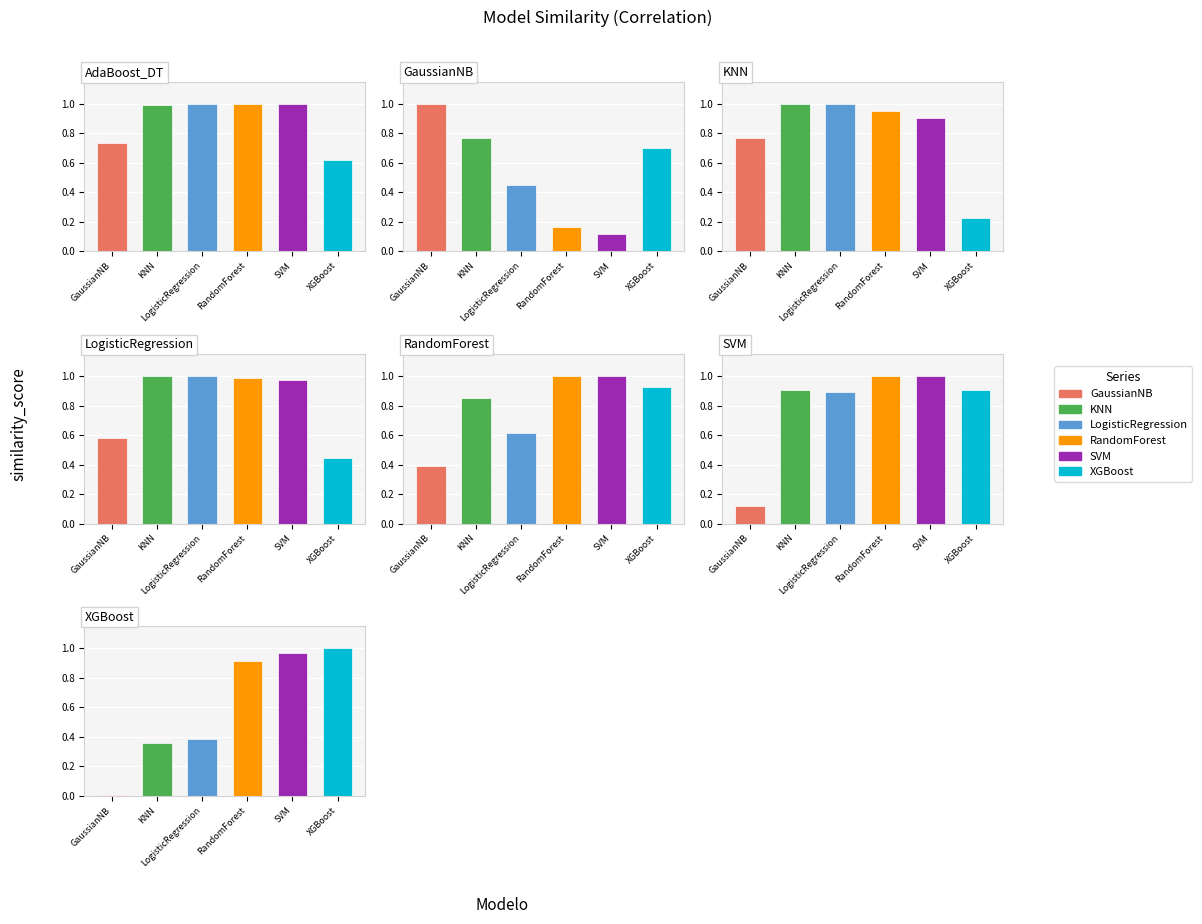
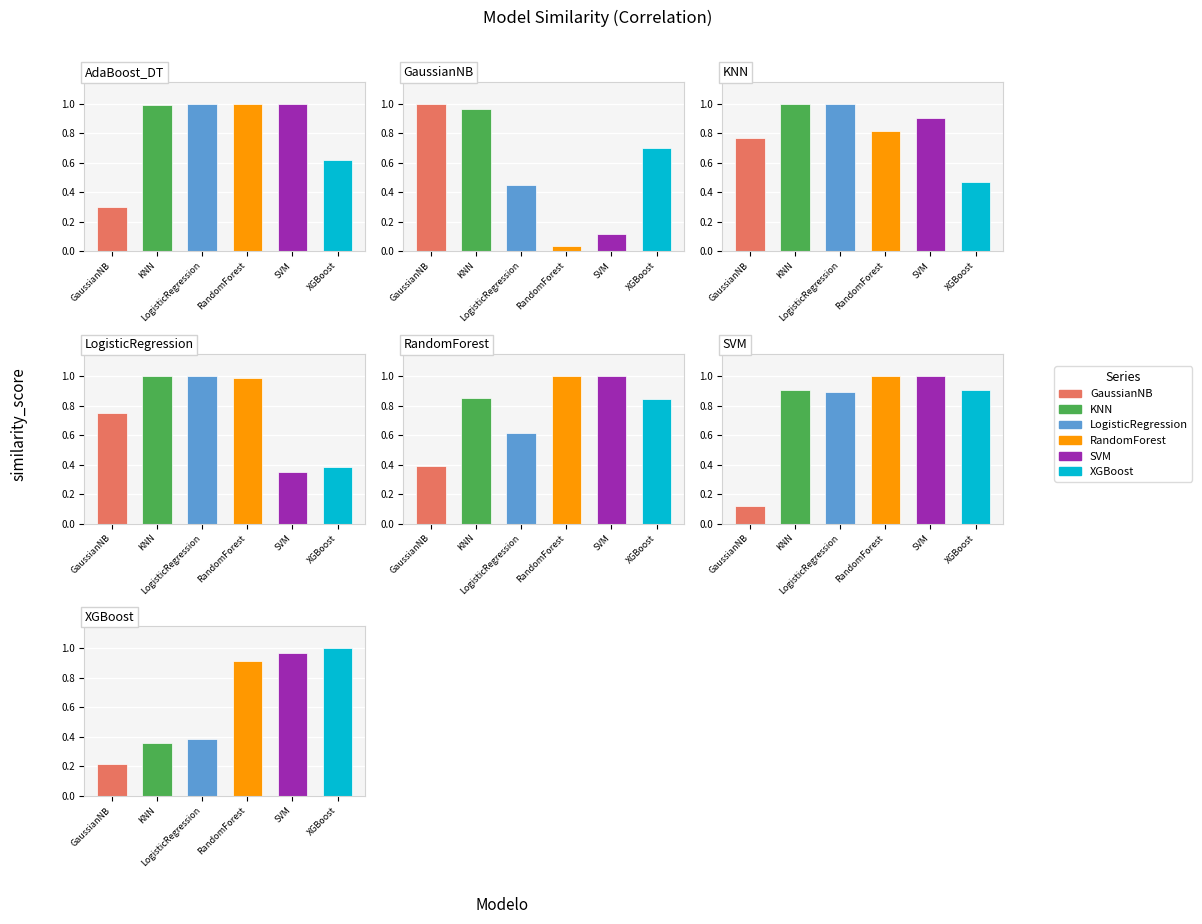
  {
    "AdaBoost_DT": {
-     "GaussianNB": 0.73,
+     "GaussianNB": 0.30,
      "KNN": 0.99,
      "LogisticRegression": 1.00,
      "RandomForest": 1.00,
      "SVM": 1.00,
      "XGBoost": 0.62
    },
    "GaussianNB": {
      "GaussianNB": 1.00,
-     "KNN": 0.77,
+     "KNN": 0.96,
      "LogisticRegression": 0.45,
-     "RandomForest": 0.16,
+     "RandomForest": 0.03,
      "SVM": 0.12,
      "XGBoost": 0.70
    },
    "KNN": {
      "GaussianNB": 0.77,
      "KNN": 1.00,
      "LogisticRegression": 1.00,
-     "RandomForest": 0.95,
+     "RandomForest": 0.82,
      "SVM": 0.91,
-     "XGBoost": 0.22
+     "XGBoost": 0.47
    },
    "LogisticRegression": {
-     "GaussianNB": 0.58,
+     "GaussianNB": 0.75,
      "KNN": 1.00,
      "LogisticRegression": 1.00,
      "RandomForest": 0.99,
-     "SVM": 0.98,
-     "XGBoost": 0.44
+     "SVM": 0.35,
+     "XGBoost": 0.38
    },
    "RandomForest": {
      "GaussianNB": 0.39,
      "KNN": 0.85,
      "LogisticRegression": 0.61,
      "RandomForest": 1.00,
      "SVM": 1.00,
-     "XGBoost": 0.93
+     "XGBoost": 0.84
    },
    "SVM": {
      "GaussianNB": 0.12,
      "KNN": 0.91,
      "LogisticRegression": 0.89,
      "RandomForest": 1.00,
      "SVM": 1.00,
      "XGBoost": 0.91
    },
    "XGBoost": {
-     "GaussianNB": 0.00,
+     "GaussianNB": 0.21,
      "KNN": 0.36,
      "LogisticRegression": 0.38,
      "RandomForest": 0.92,
      "SVM": 0.97,
      "XGBoost": 1.00
    }
  }
